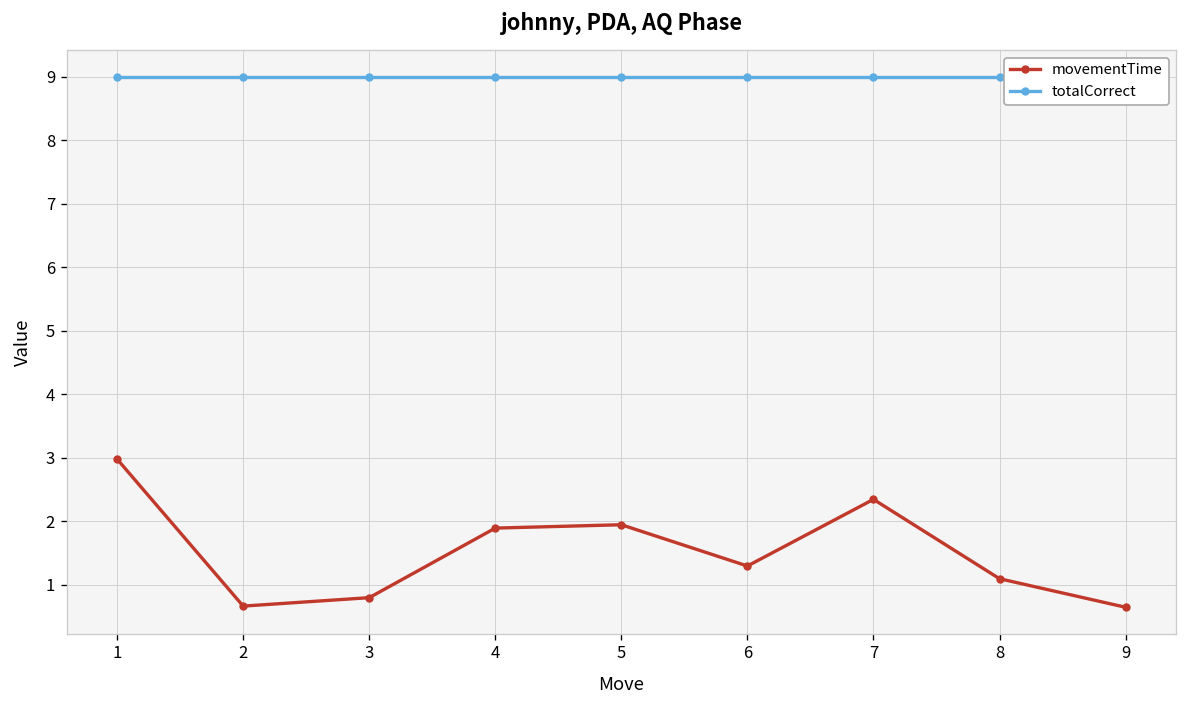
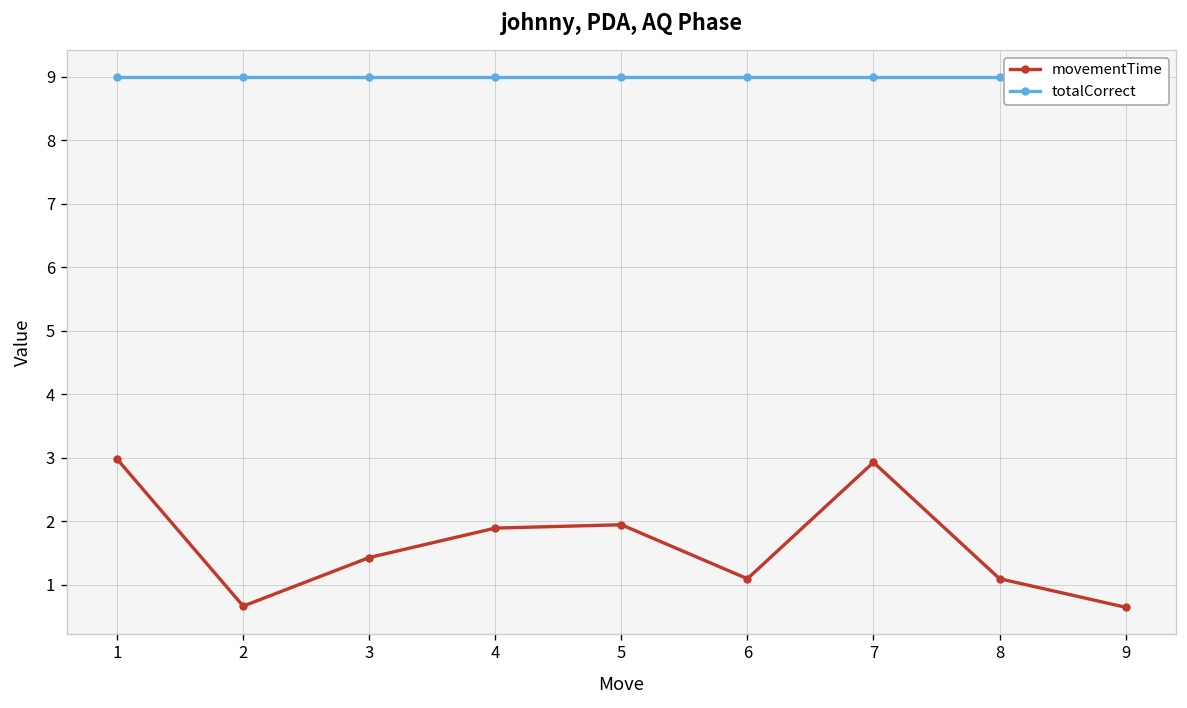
  {
    "movementTime": {
      "1": 3.0,
      "2": 0.7,
-     "3": 0.8,
+     "3": 1.4,
      "4": 1.9,
      "5": 1.9,
-     "6": 1.3,
-     "7": 2.3,
+     "6": 1.1,
+     "7": 2.9,
      "8": 1.1,
      "9": 0.6
    },
    "totalCorrect": {
      "1": 9.0,
      "2": 9.0,
      "3": 9.0,
      "4": 9.0,
      "5": 9.0,
      "6": 9.0,
      "7": 9.0,
      "8": 9.0
    }
  }
